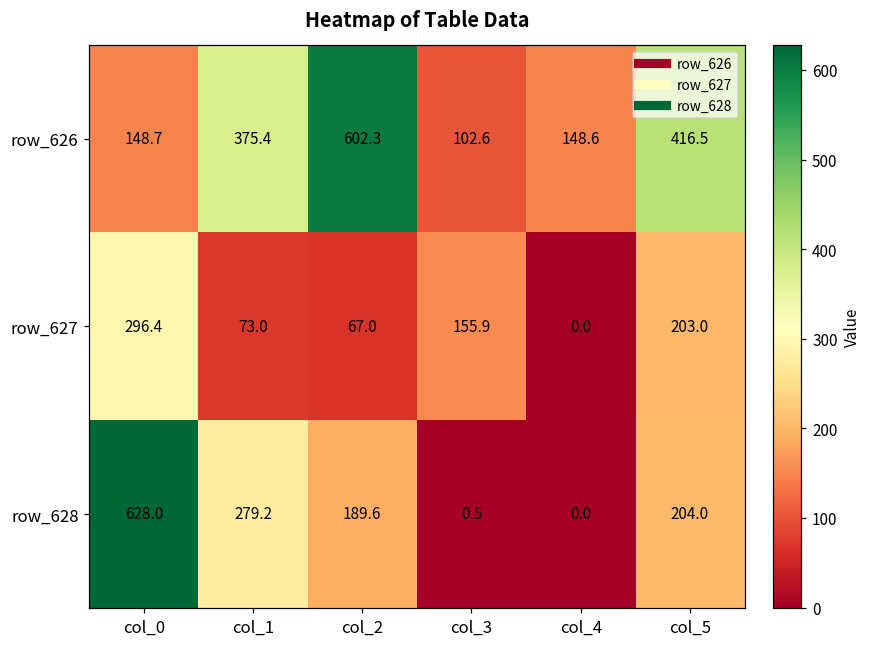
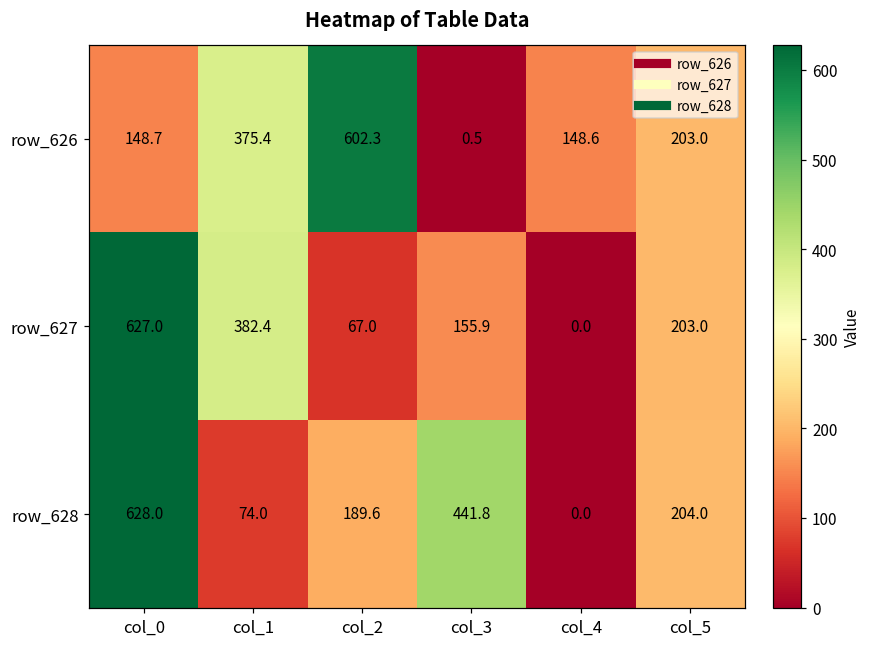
  {
    "row_626": {
      "col_0": 148.7,
      "col_1": 375.4,
      "col_2": 602.3,
-     "col_3": 102.6,
+     "col_3": 0.5,
      "col_4": 148.6,
-     "col_5": 416.5
+     "col_5": 203.0
    },
    "row_627": {
-     "col_0": 296.4,
-     "col_1": 73.0,
+     "col_0": 627.0,
+     "col_1": 382.4,
      "col_2": 67.0,
      "col_3": 155.9,
      "col_4": 0.0,
      "col_5": 203.0
    },
    "row_628": {
      "col_0": 628.0,
-     "col_1": 279.2,
+     "col_1": 74.0,
      "col_2": 189.6,
-     "col_3": 0.5,
+     "col_3": 441.8,
      "col_4": 0.0,
      "col_5": 204.0
    }
  }
